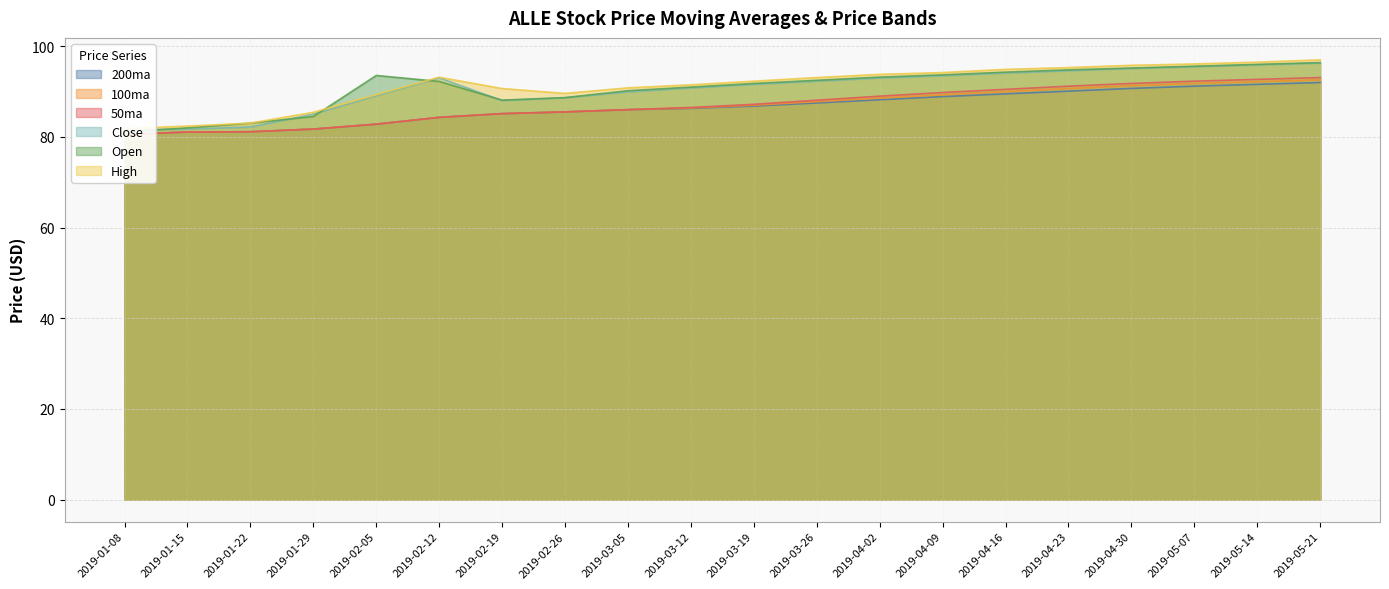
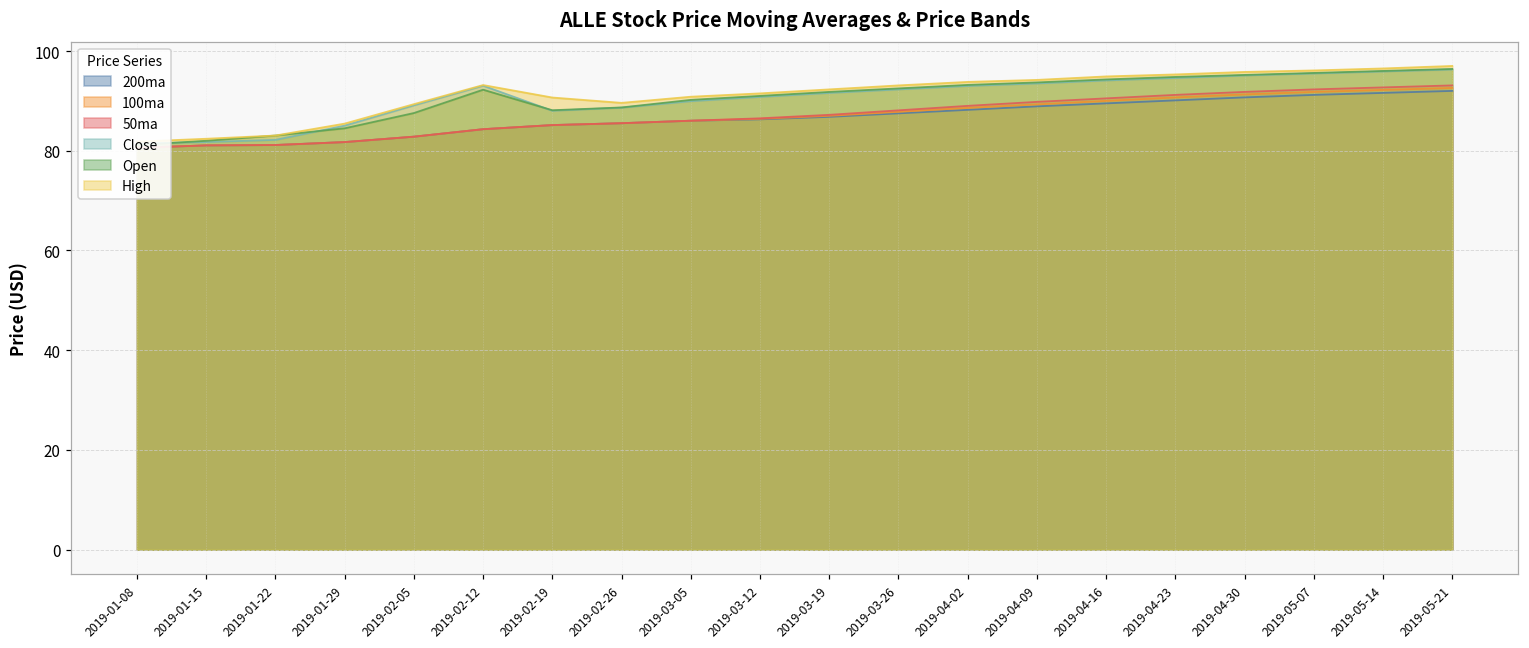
  {
    "Open": {
-     "2019-02-05": 94,
+     "2019-02-05": 88,
      "2019-02-12": 92
    }
  }
